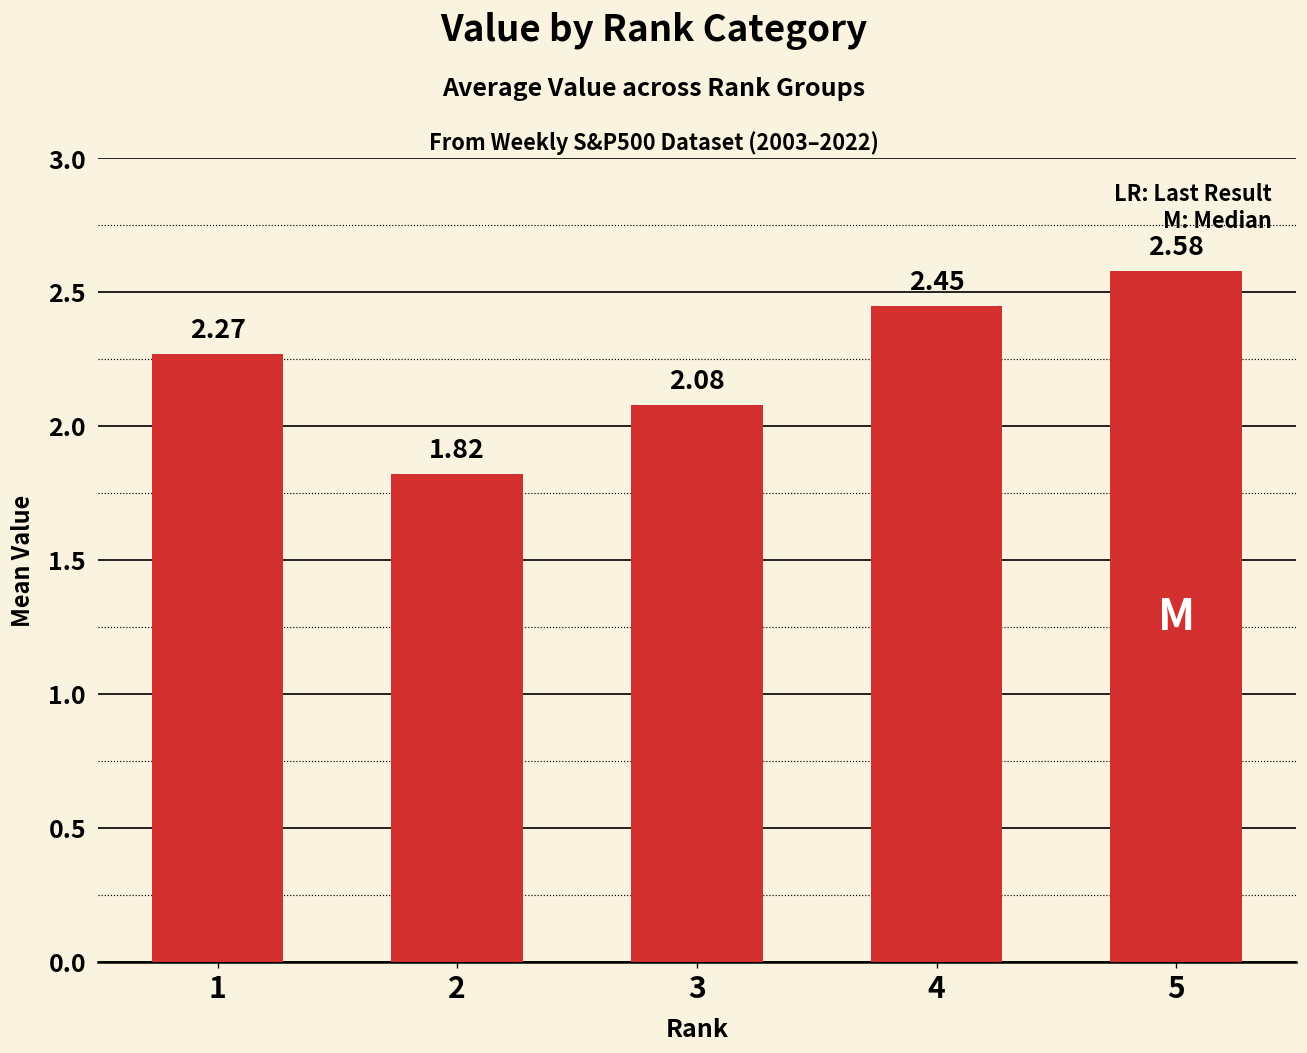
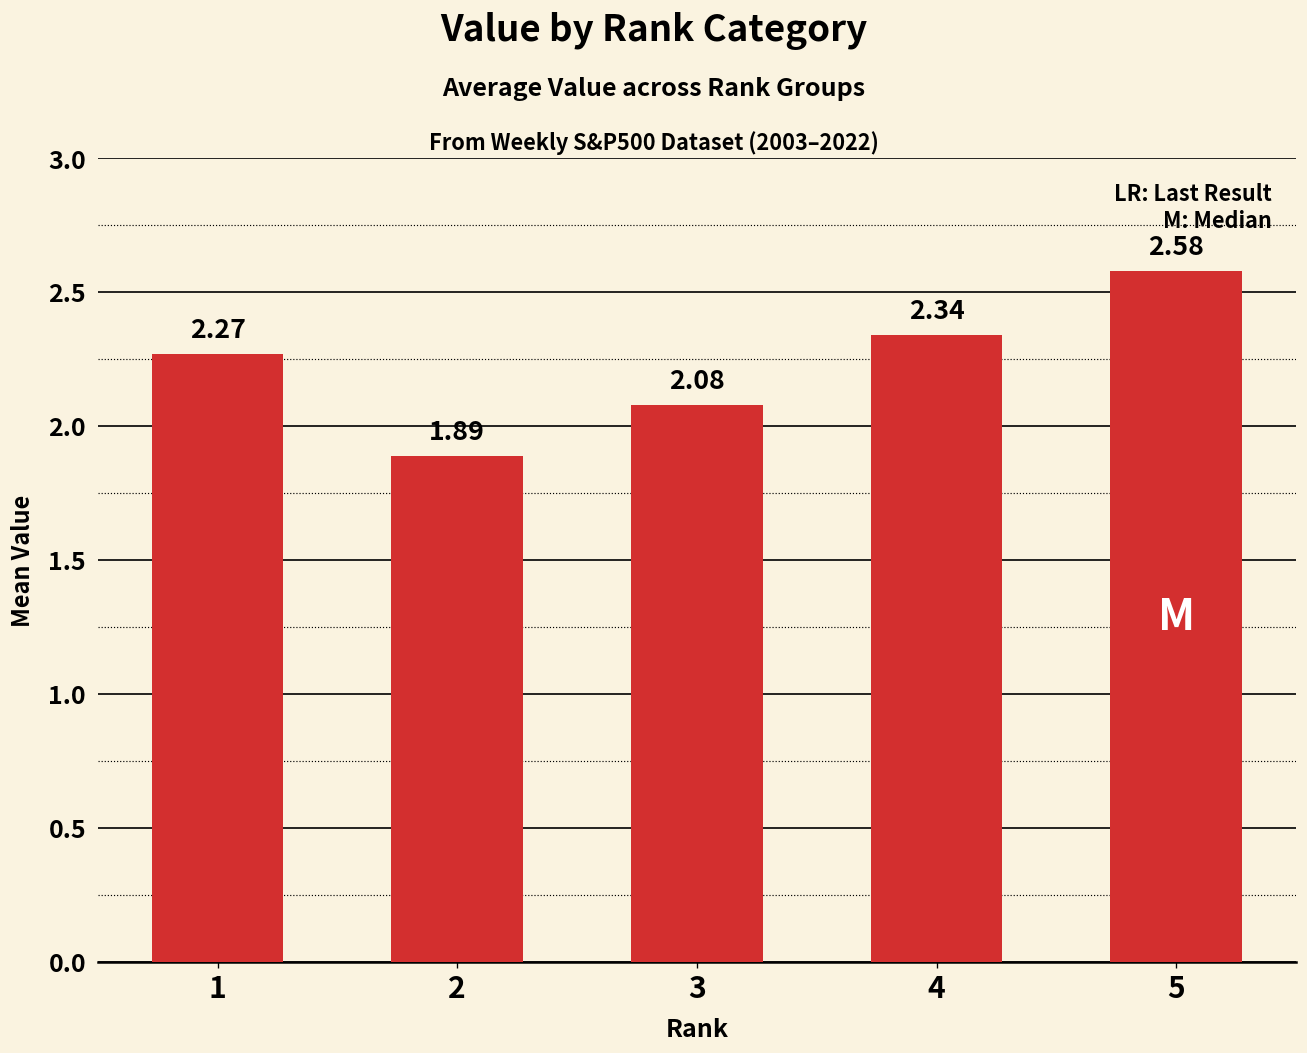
  {
    "1": 2.27,
-   "2": 1.82,
+   "2": 1.89,
    "3": 2.08,
-   "4": 2.45,
+   "4": 2.34,
    "5": 2.58
  }
